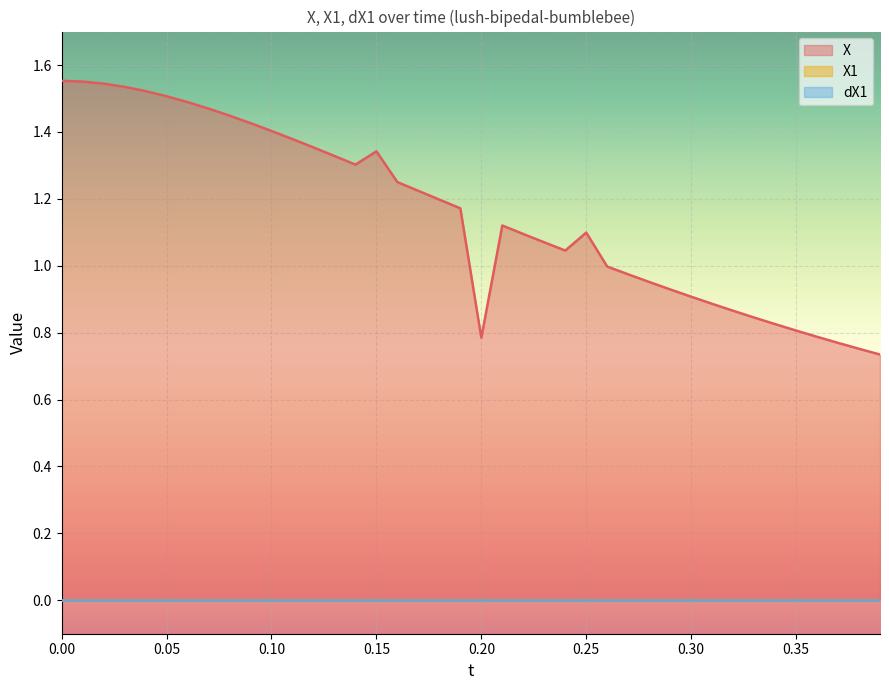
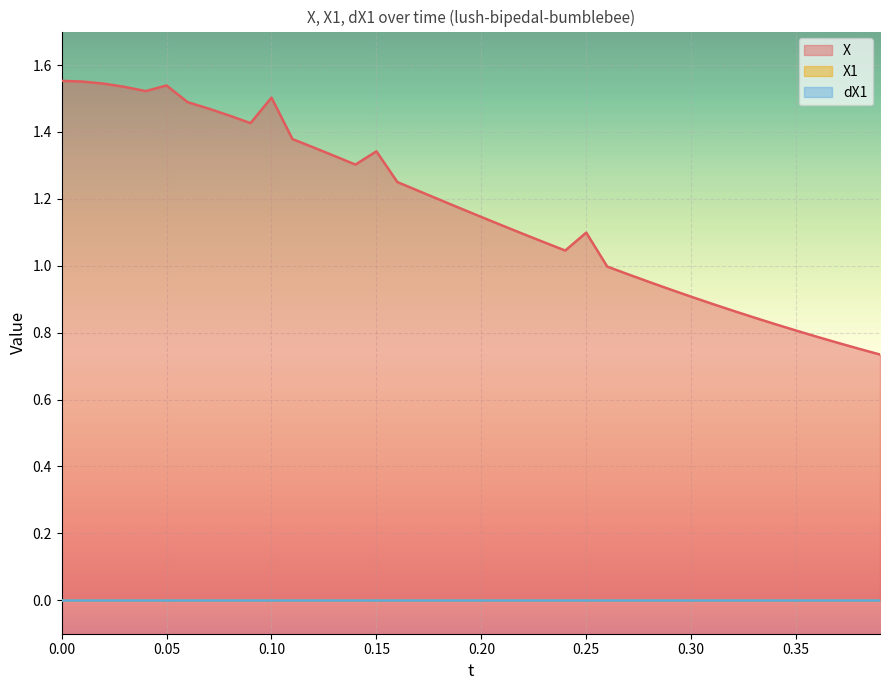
  {
    "X": {
      "0.00": 1.55,
-     "0.05": 1.51,
-     "0.10": 1.40,
+     "0.05": 1.54,
+     "0.10": 1.50,
      "0.15": 1.34,
-     "0.20": 0.78,
+     "0.20": 1.15,
      "0.25": 1.10,
      "0.30": 0.91,
      "0.35": 0.81
    },
    "dX1": {
      "0.00": 0.00,
      "0.05": 0.00,
      "0.10": 0.00,
      "0.15": 0.00,
      "0.20": 0.00,
      "0.25": 0.00,
      "0.30": 0.00,
      "0.35": 0.00
    }
  }
